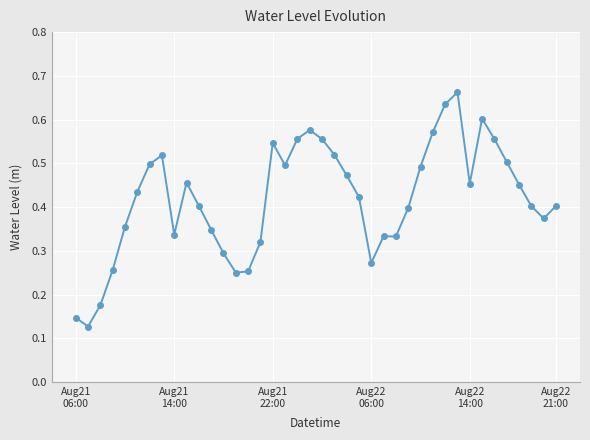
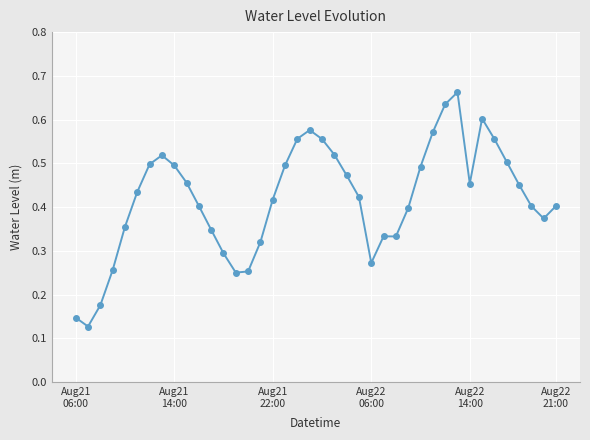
  {
    "Aug21 06:00": 0.15,
-   "Aug21 14:00": 0.34,
-   "Aug21 22:00": 0.55,
+   "Aug21 14:00": 0.50,
+   "Aug21 22:00": 0.42,
    "Aug22 06:00": 0.27,
    "Aug22 14:00": 0.45,
    "Aug22 21:00": 0.40
  }
